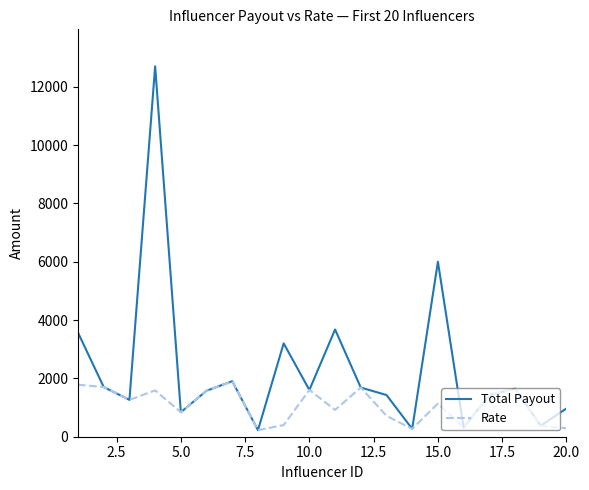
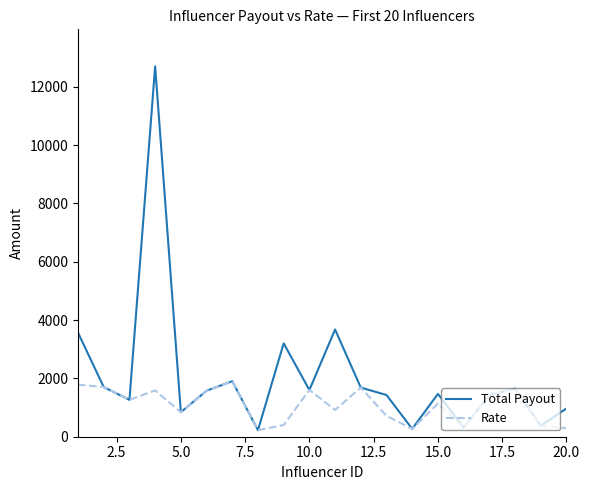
  {
    "Total Payout": {
-     "15.0": 6000,
+     "15.0": 1500,
      "20.0": 1000
    },
    "Rate": {
      "15.0": 1100,
      "20.0": 300
    }
  }
